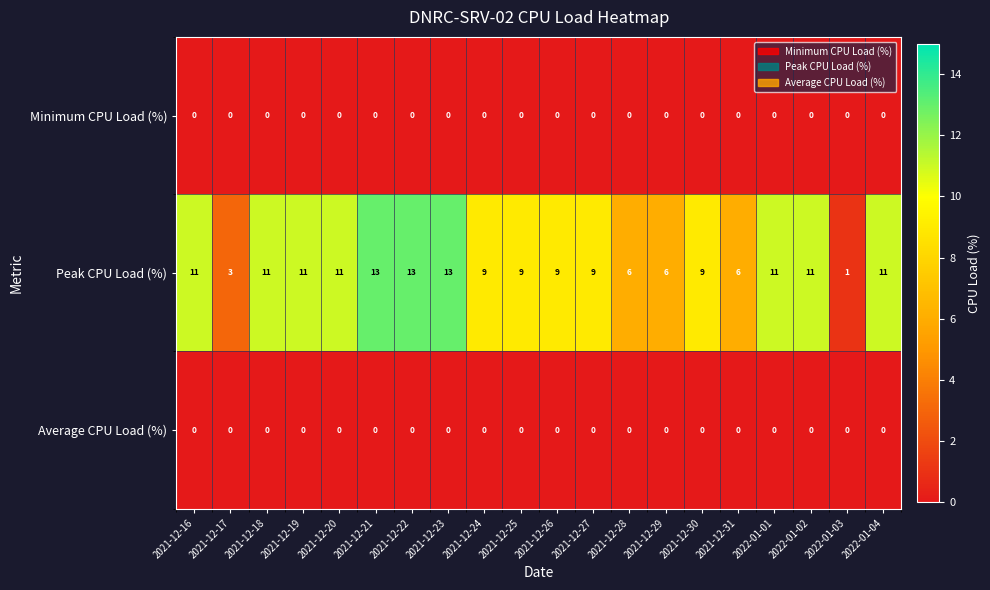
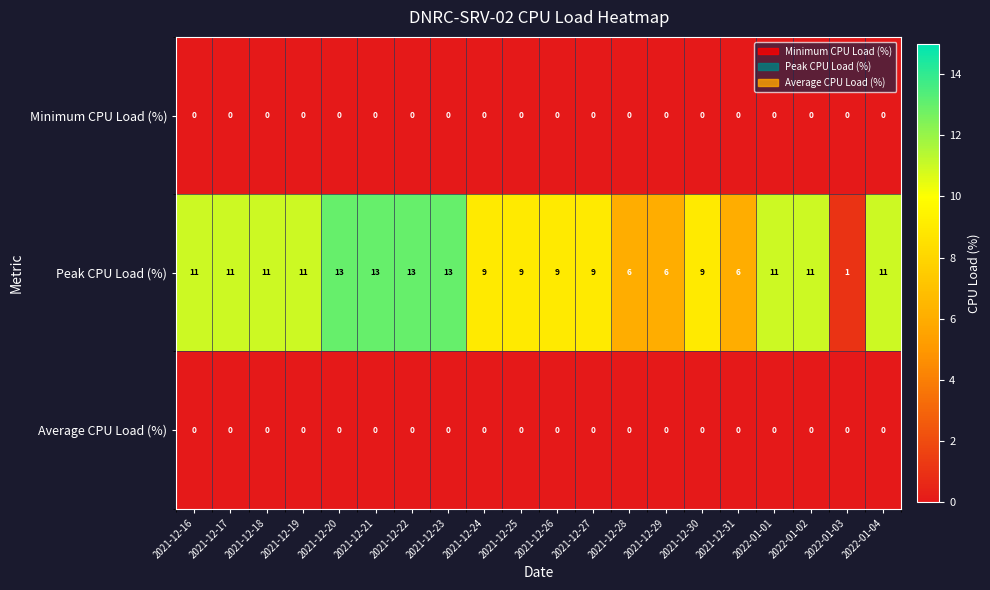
  {
    "Minimum CPU Load (%)": {
      "2021-12-16": 0,
      "2021-12-17": 0,
      "2021-12-18": 0,
      "2021-12-19": 0,
      "2021-12-20": 0,
      "2021-12-21": 0,
      "2021-12-22": 0,
      "2021-12-23": 0,
      "2021-12-24": 0,
      "2021-12-25": 0,
      "2021-12-26": 0,
      "2021-12-27": 0,
      "2021-12-28": 0,
      "2021-12-29": 0,
      "2021-12-30": 0,
      "2021-12-31": 0,
      "2022-01-01": 0,
      "2022-01-02": 0,
      "2022-01-03": 0,
      "2022-01-04": 0
    },
    "Peak CPU Load (%)": {
      "2021-12-16": 11,
-     "2021-12-17": 3,
+     "2021-12-17": 11,
      "2021-12-18": 11,
      "2021-12-19": 11,
-     "2021-12-20": 11,
+     "2021-12-20": 13,
      "2021-12-21": 13,
      "2021-12-22": 13,
      "2021-12-23": 13,
      "2021-12-24": 9,
      "2021-12-25": 9,
      "2021-12-26": 9,
      "2021-12-27": 9,
      "2021-12-28": 6,
      "2021-12-29": 6,
      "2021-12-30": 9,
      "2021-12-31": 6,
      "2022-01-01": 11,
      "2022-01-02": 11,
      "2022-01-03": 1,
      "2022-01-04": 11
    },
    "Average CPU Load (%)": {
      "2021-12-16": 0,
      "2021-12-17": 0,
      "2021-12-18": 0,
      "2021-12-19": 0,
      "2021-12-20": 0,
      "2021-12-21": 0,
      "2021-12-22": 0,
      "2021-12-23": 0,
      "2021-12-24": 0,
      "2021-12-25": 0,
      "2021-12-26": 0,
      "2021-12-27": 0,
      "2021-12-28": 0,
      "2021-12-29": 0,
      "2021-12-30": 0,
      "2021-12-31": 0,
      "2022-01-01": 0,
      "2022-01-02": 0,
      "2022-01-03": 0,
      "2022-01-04": 0
    }
  }
